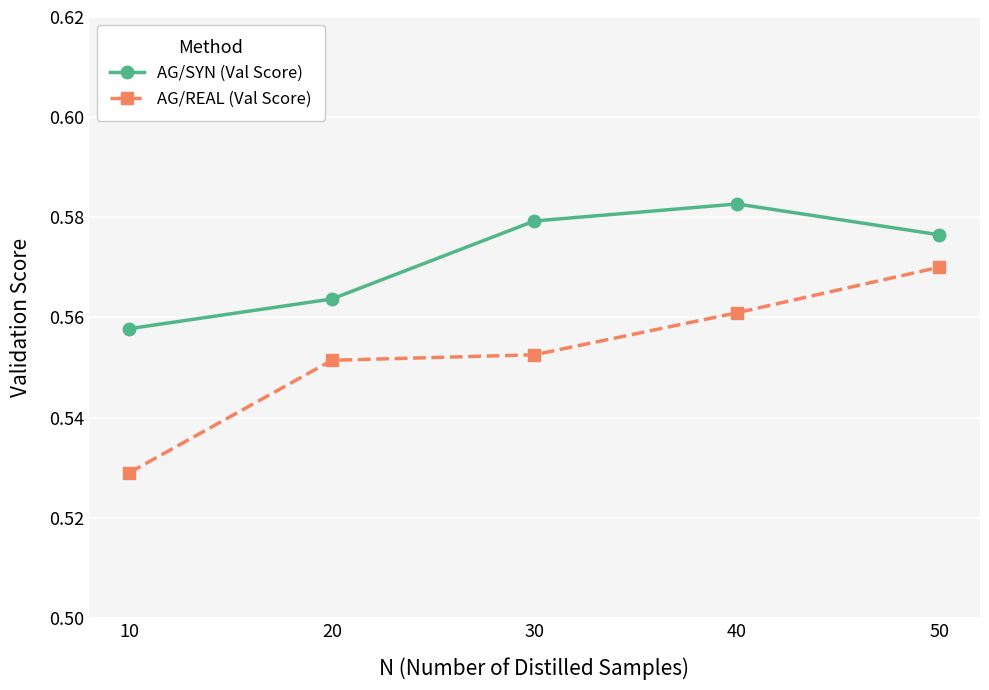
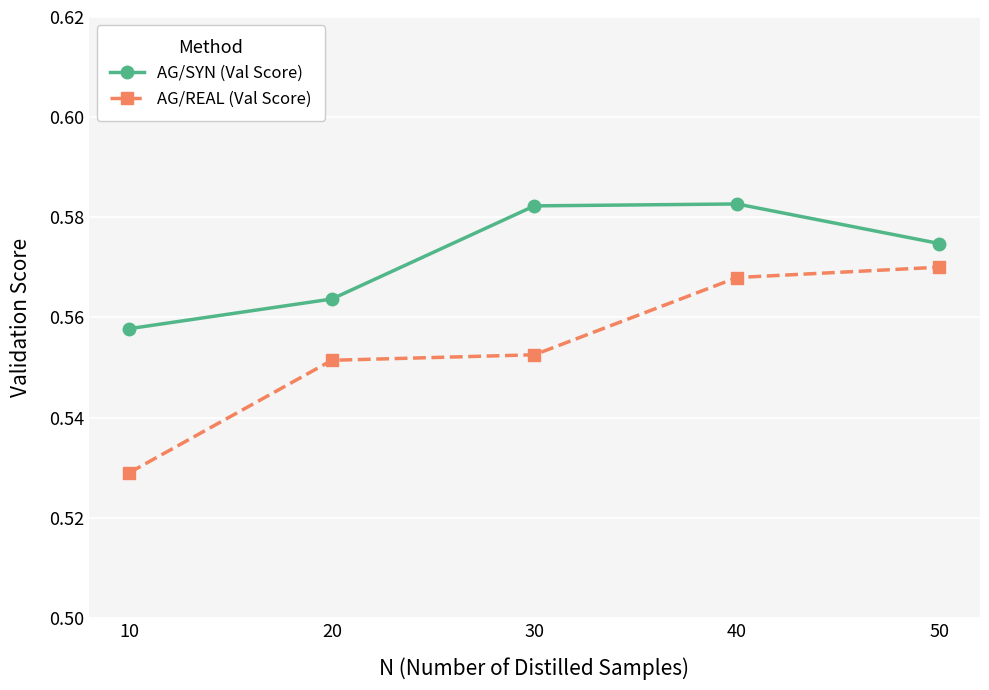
  {
    "AG/SYN (Val Score)": {
      "10": 0.558,
      "20": 0.564,
-     "30": 0.579,
+     "30": 0.582,
      "40": 0.583,
-     "50": 0.576
+     "50": 0.575
    },
    "AG/REAL (Val Score)": {
      "10": 0.529,
      "20": 0.551,
      "30": 0.553,
-     "40": 0.561,
+     "40": 0.568,
      "50": 0.570
    }
  }
